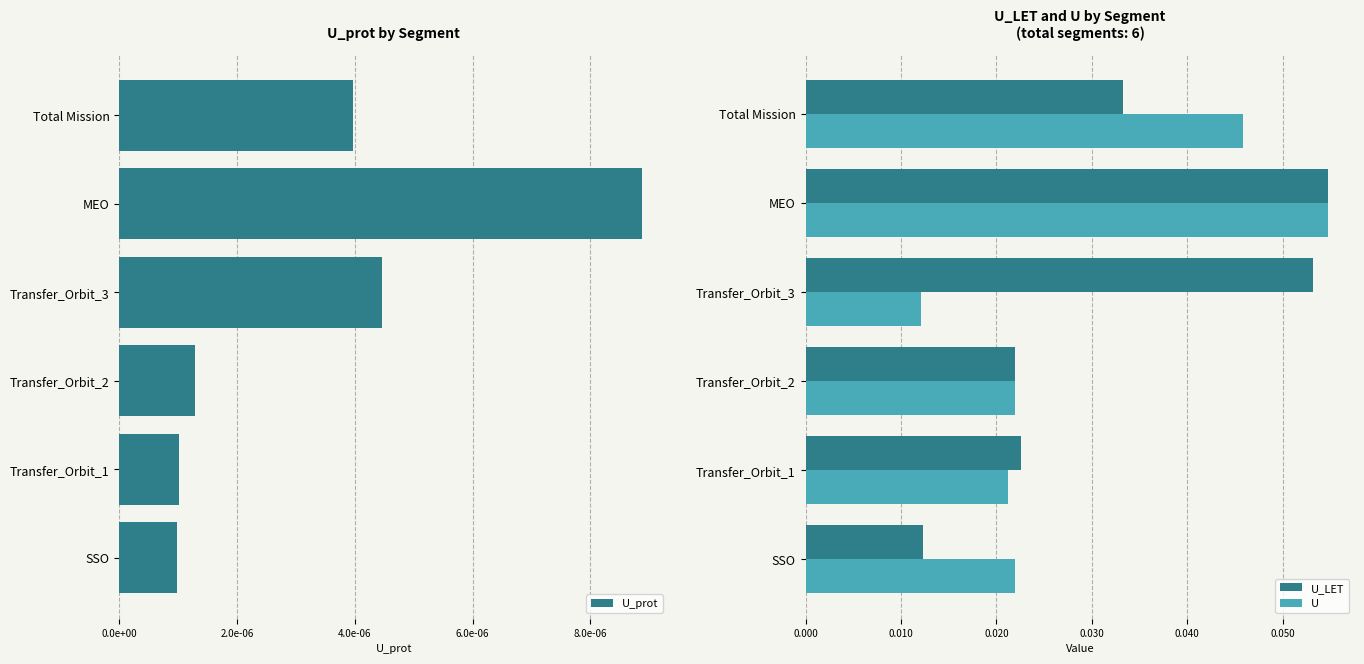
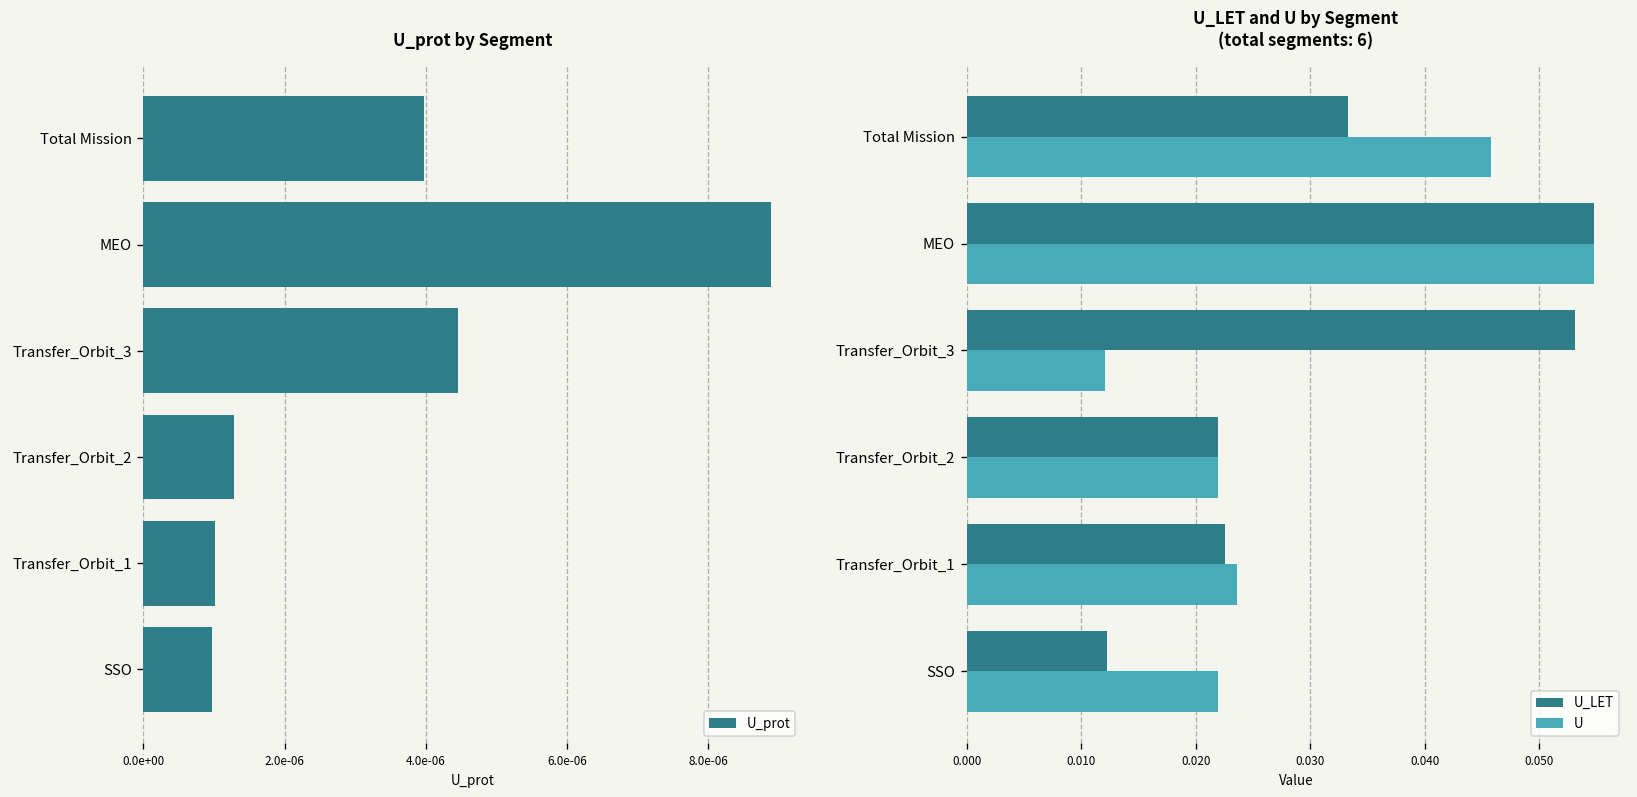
  {
    "U_prot by Segment": {
      "Total Mission": 0.0000040,
      "MEO": 0.0000089,
      "Transfer_Orbit_3": 0.0000045,
      "Transfer_Orbit_2": 0.0000013,
      "Transfer_Orbit_1": 0.0000010,
      "SSO": 0.0000010
    },
    "U_LET and U by Segment (total segments: 6)": {
      "U_LET": {
        "Total Mission": 0.033,
        "MEO": 0.055,
        "Transfer_Orbit_3": 0.053,
        "Transfer_Orbit_2": 0.022,
        "Transfer_Orbit_1": 0.023,
        "SSO": 0.012
      },
      "U": {
        "Total Mission": 0.046,
        "MEO": 0.055,
        "Transfer_Orbit_3": 0.012,
        "Transfer_Orbit_2": 0.022,
-       "Transfer_Orbit_1": 0.021,
+       "Transfer_Orbit_1": 0.024,
        "SSO": 0.022
      }
    }
  }
